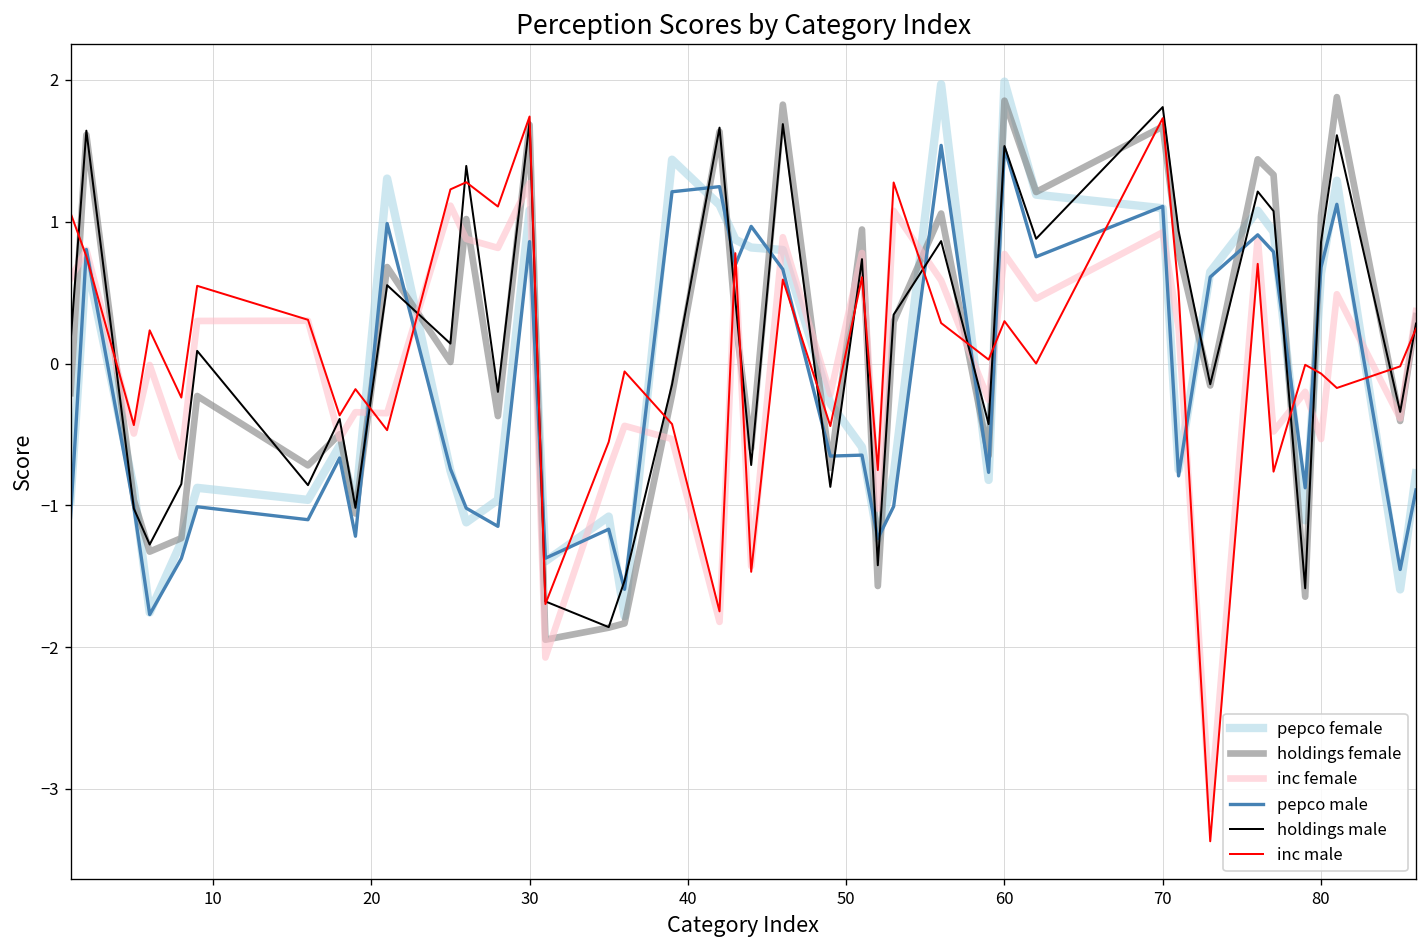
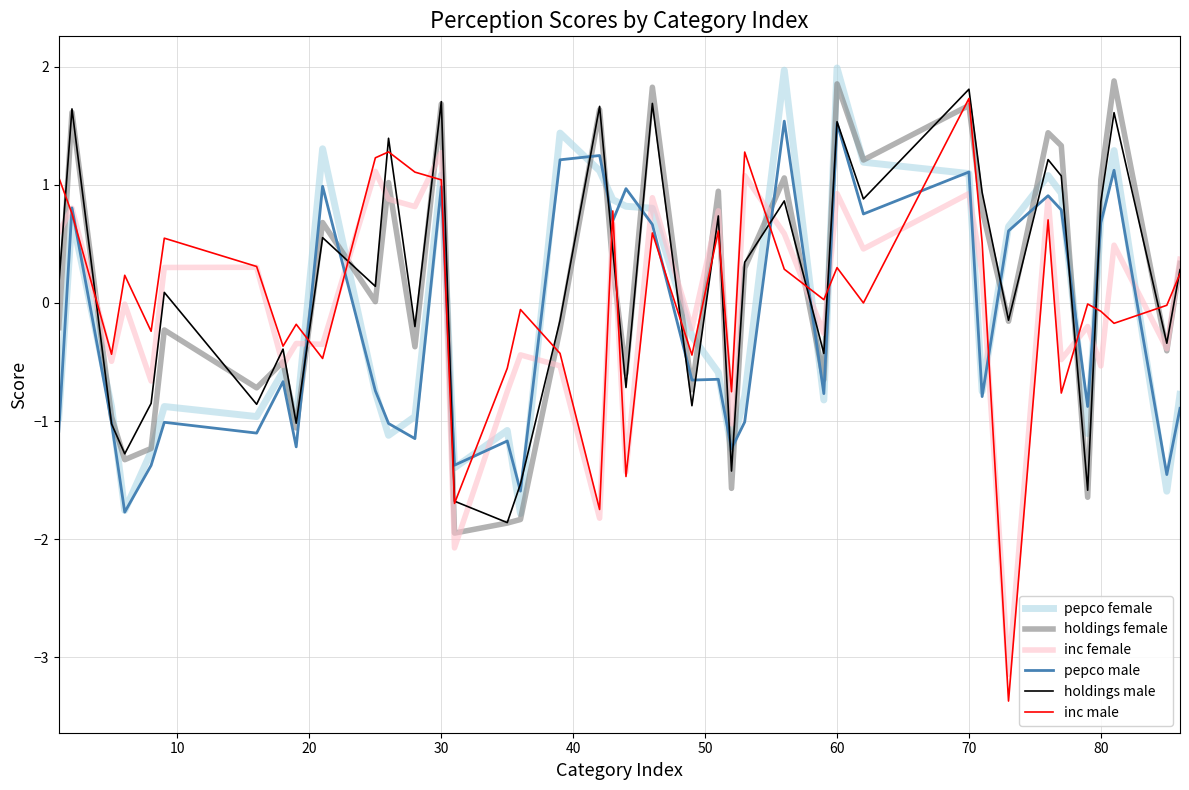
  {
    "pepco female": {
      "30": 1.08,
      "60": 1.99,
-     "80": 0.63
+     "80": 0.72
    },
    "holdings female": {
      "60": 1.85,
      "70": 1.67,
      "80": 1.04
    },
    "inc female": {
      "30": 1.27,
-     "60": 0.77,
+     "60": 0.92,
      "70": 0.93,
      "80": -0.53
    },
    "pepco male": {
-     "30": 0.86,
+     "30": 0.99,
      "80": 0.68
    },
    "holdings male": {
      "70": 1.81,
      "80": 0.86
    },
    "inc male": {
-     "30": 1.74,
+     "30": 1.04,
      "60": 0.30,
      "70": 1.73,
      "80": -0.07
    }
  }
